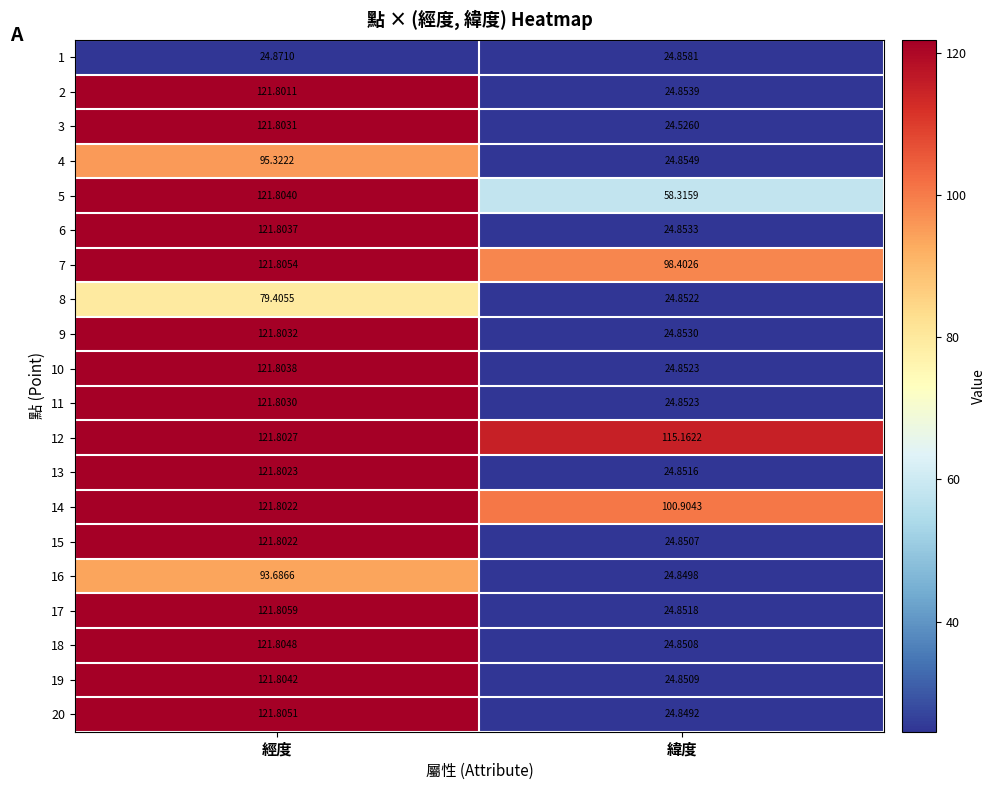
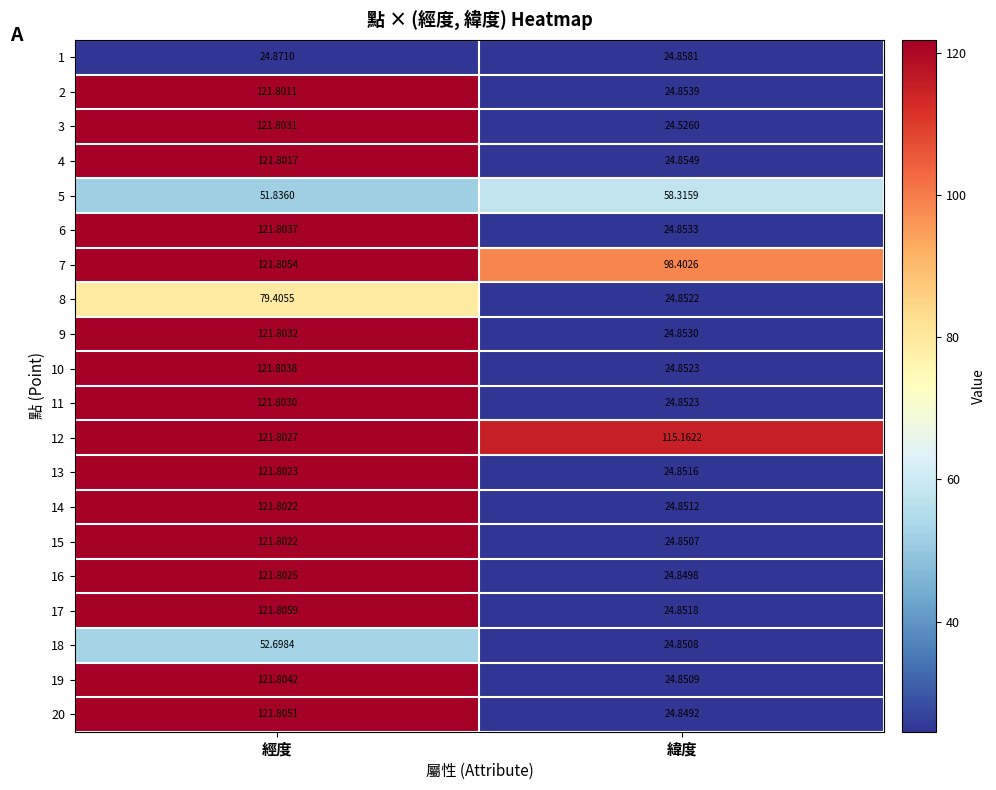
  {
    "1": {
      "經度": 24.8710,
      "緯度": 24.8581
    },
    "2": {
      "經度": 121.8011,
      "緯度": 24.8539
    },
    "3": {
      "經度": 121.8031,
      "緯度": 24.5260
    },
    "4": {
-     "經度": 95.3222,
+     "經度": 121.8017,
      "緯度": 24.8549
    },
    "5": {
-     "經度": 121.8040,
+     "經度": 51.8360,
      "緯度": 58.3159
    },
    "6": {
      "經度": 121.8037,
      "緯度": 24.8533
    },
    "7": {
      "經度": 121.8054,
      "緯度": 98.4026
    },
    "8": {
      "經度": 79.4055,
      "緯度": 24.8522
    },
    "9": {
      "經度": 121.8032,
      "緯度": 24.8530
    },
    "10": {
      "經度": 121.8038,
      "緯度": 24.8523
    },
    "11": {
      "經度": 121.8030,
      "緯度": 24.8523
    },
    "12": {
      "經度": 121.8027,
      "緯度": 115.1622
    },
    "13": {
      "經度": 121.8023,
      "緯度": 24.8516
    },
    "14": {
      "經度": 121.8022,
-     "緯度": 100.9043
+     "緯度": 24.8512
    },
    "15": {
      "經度": 121.8022,
      "緯度": 24.8507
    },
    "16": {
-     "經度": 93.6866,
+     "經度": 121.8025,
      "緯度": 24.8498
    },
    "17": {
      "經度": 121.8059,
      "緯度": 24.8518
    },
    "18": {
-     "經度": 121.8048,
+     "經度": 52.6984,
      "緯度": 24.8508
    },
    "19": {
      "經度": 121.8042,
      "緯度": 24.8509
    },
    "20": {
      "經度": 121.8051,
      "緯度": 24.8492
    }
  }
